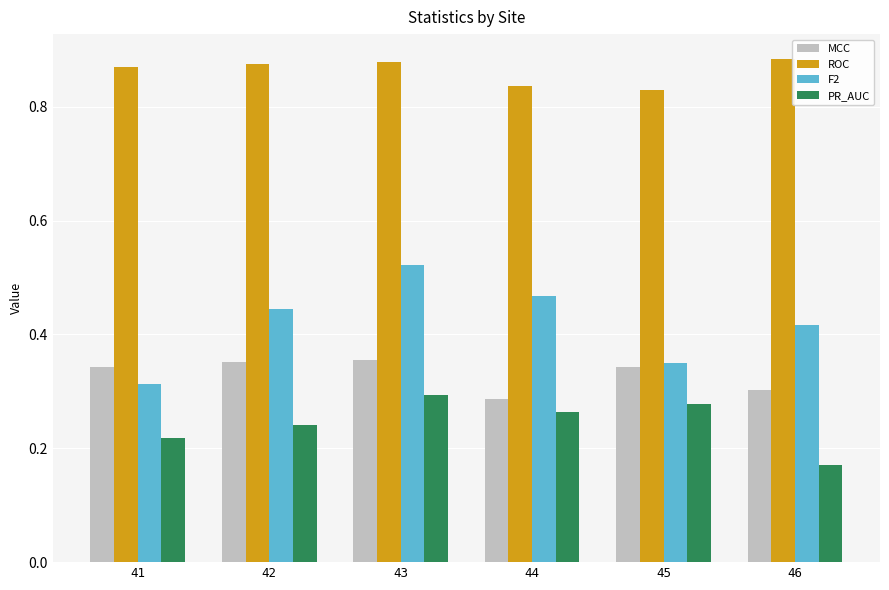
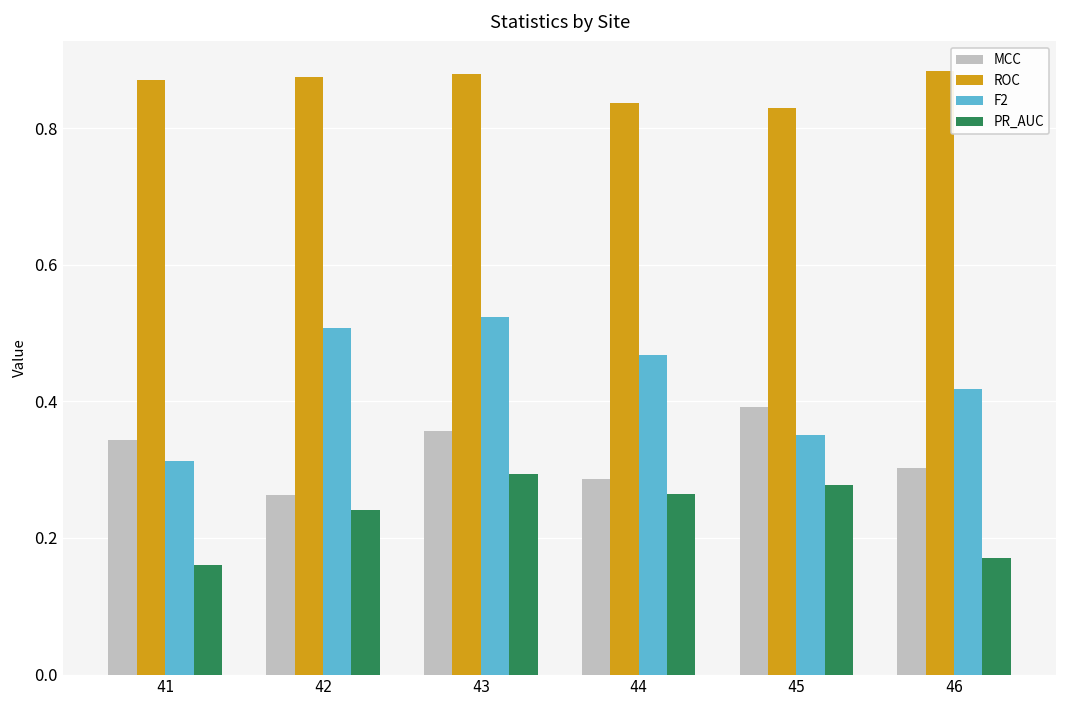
  {
    "MCC": {
      "41": 0.34,
-     "42": 0.35,
+     "42": 0.26,
      "43": 0.36,
      "44": 0.29,
-     "45": 0.34,
+     "45": 0.39,
      "46": 0.30
    },
    "ROC": {
      "41": 0.87,
      "42": 0.87,
      "43": 0.88,
      "44": 0.84,
      "45": 0.83,
      "46": 0.88
    },
    "F2": {
      "41": 0.31,
-     "42": 0.44,
+     "42": 0.51,
      "43": 0.52,
      "44": 0.47,
      "45": 0.35,
      "46": 0.42
    },
    "PR_AUC": {
-     "41": 0.22,
+     "41": 0.16,
      "42": 0.24,
      "43": 0.29,
      "44": 0.26,
      "45": 0.28,
      "46": 0.17
    }
  }
